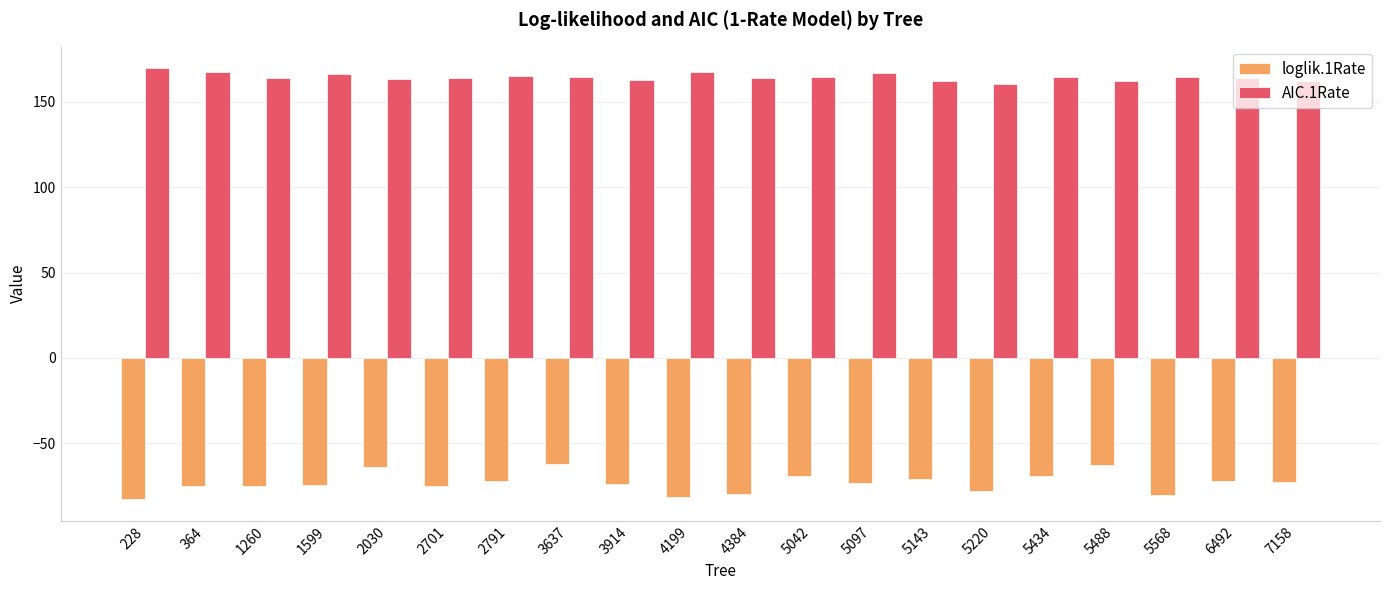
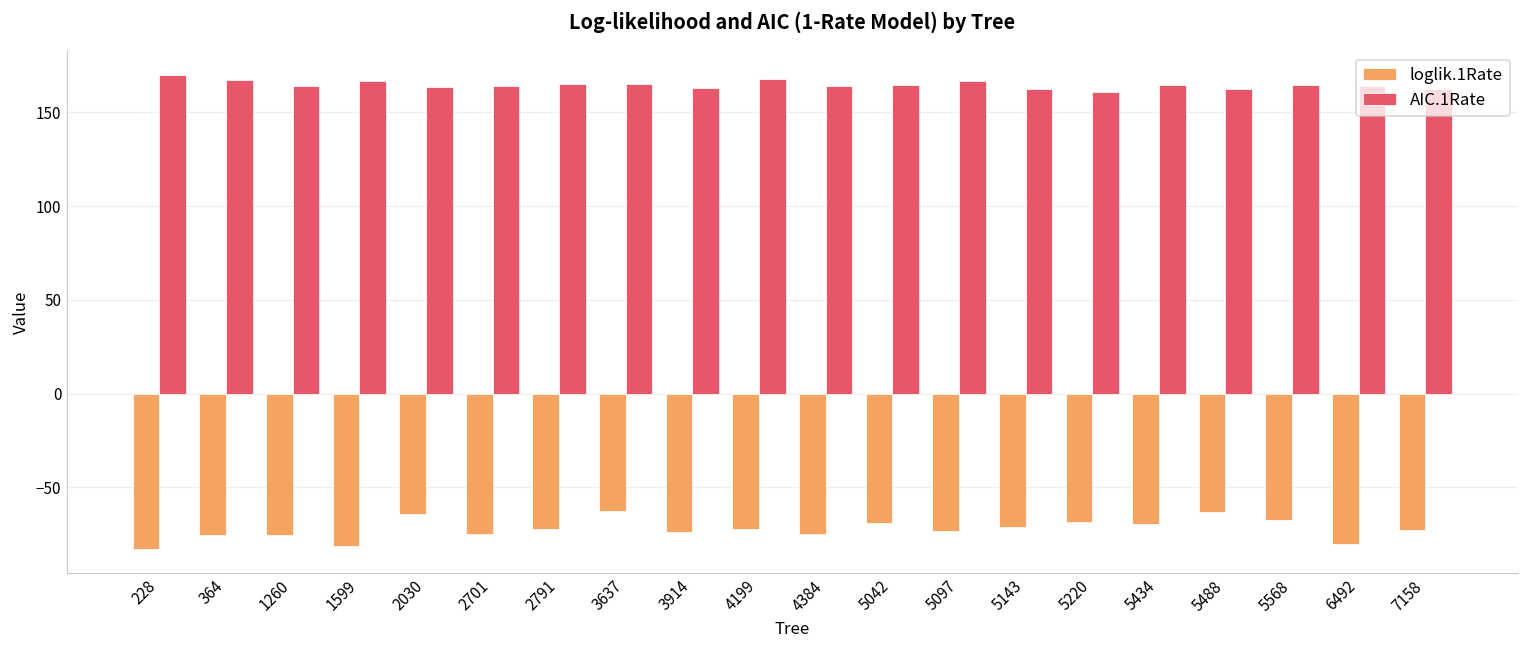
  {
    "loglik.1Rate": {
      "228": -83,
      "364": -75,
      "1260": -75,
-     "1599": -74,
+     "1599": -81,
      "2030": -64,
      "2701": -75,
      "2791": -72,
      "3637": -62,
      "3914": -74,
-     "4199": -82,
-     "4384": -80,
+     "4199": -72,
+     "4384": -75,
      "5042": -69,
      "5097": -73,
      "5143": -71,
-     "5220": -78,
+     "5220": -68,
      "5434": -69,
      "5488": -63,
-     "5568": -80,
-     "6492": -72,
+     "5568": -67,
+     "6492": -80,
      "7158": -73
    },
    "AIC.1Rate": {
      "228": 170,
      "364": 167,
      "1260": 164,
      "1599": 166,
      "2030": 163,
      "2701": 164,
      "2791": 165,
      "3637": 165,
      "3914": 163,
      "4199": 168,
      "4384": 164,
      "5042": 164,
      "5097": 167,
      "5143": 162,
      "5220": 161,
      "5434": 164,
      "5488": 162,
      "5568": 165
    }
  }
